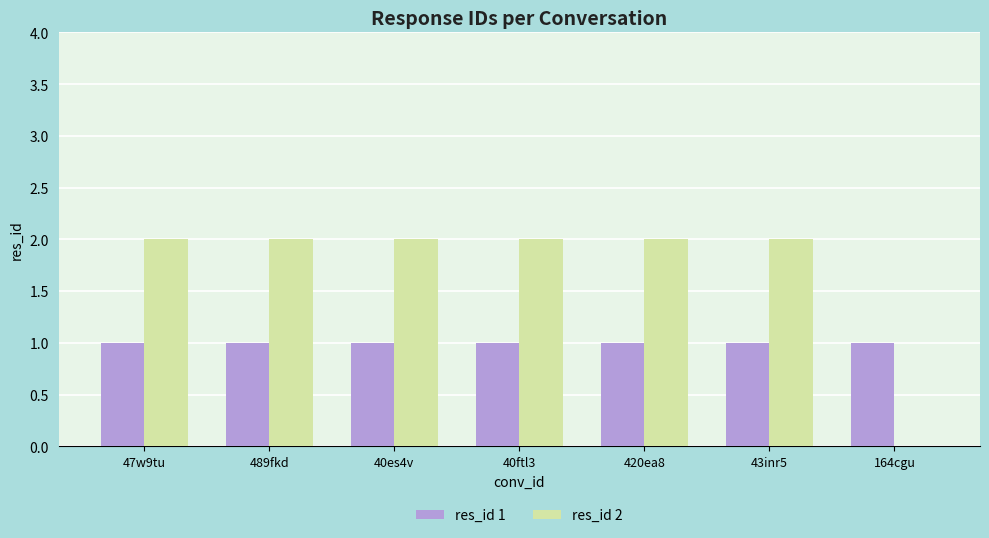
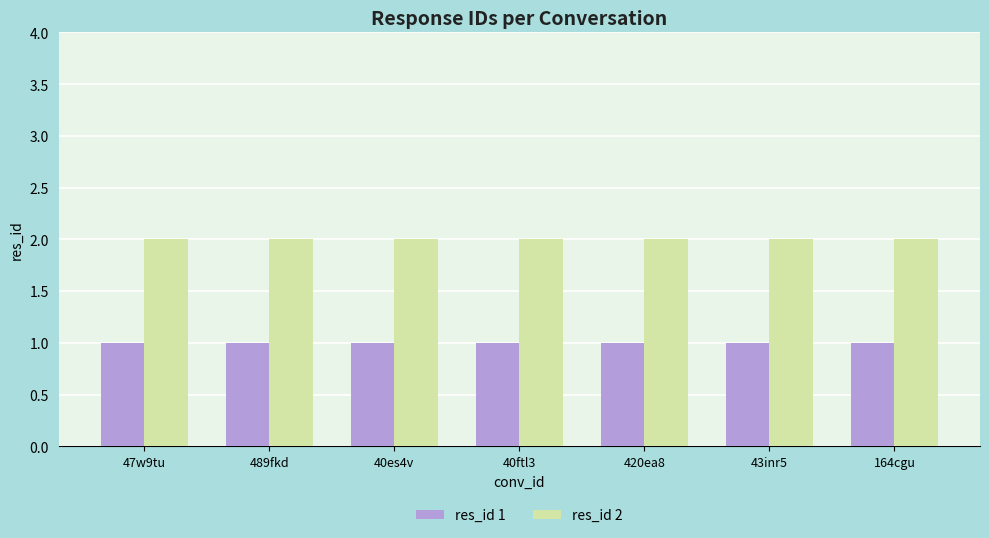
  {
    "res_id 1": {
      "47w9tu": 1,
      "489fkd": 1,
      "40es4v": 1,
      "40ftl3": 1,
      "420ea8": 1,
      "43inr5": 1,
      "164cgu": 1
    },
    "res_id 2": {
      "47w9tu": 2,
      "489fkd": 2,
      "40es4v": 2,
      "40ftl3": 2,
      "420ea8": 2,
      "43inr5": 2,
-     "164cgu": 0
+     "164cgu": 2
    }
  }
